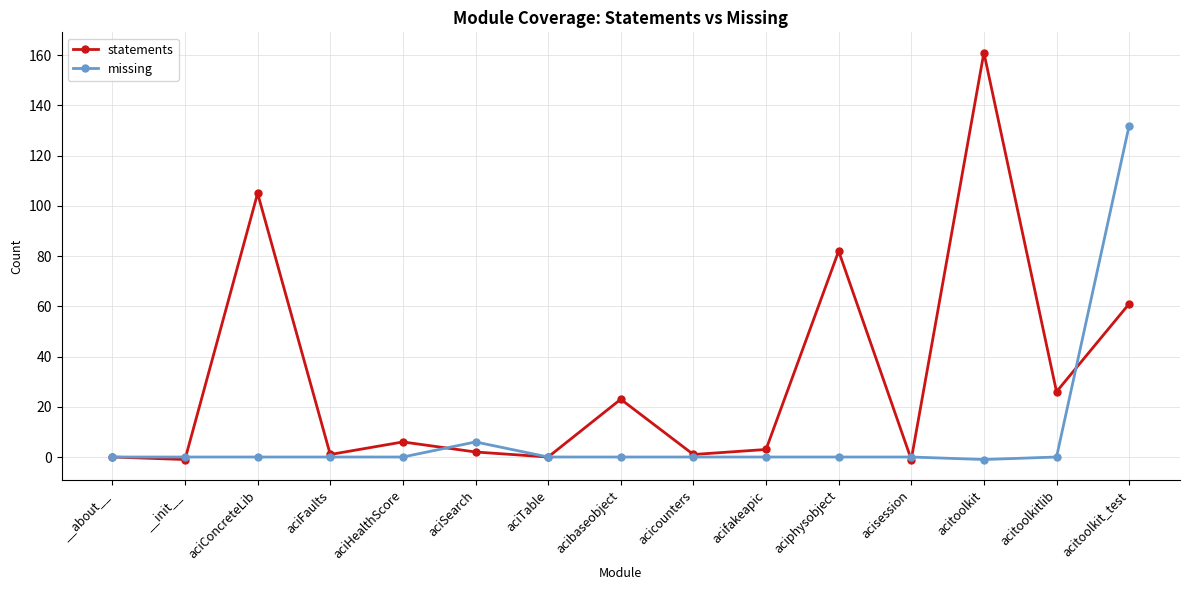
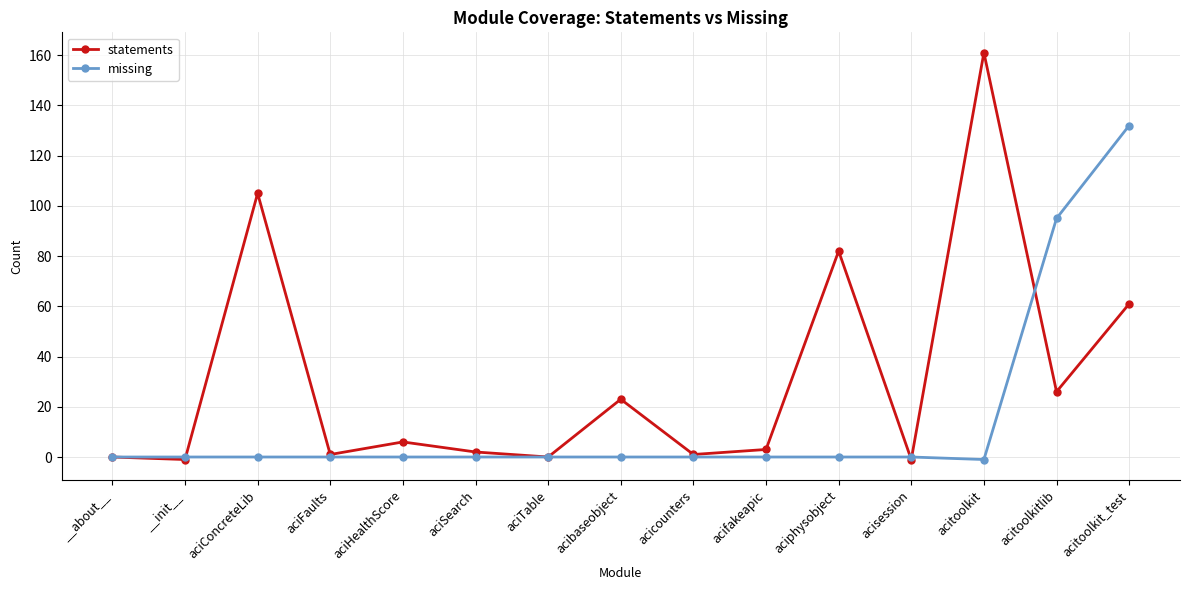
  {
    "statements": {
      "aciConcreteLib": 105,
      "aciHealthScore": 6,
      "aciSearch": 2,
      "acibaseobject": 23,
      "acifakeapic": 3,
      "aciphysobject": 82,
      "acitoolkit": 161,
      "acitoolkitlib": 26,
      "acitoolkit_test": 61
    },
    "missing": {
      "aciConcreteLib": 0,
      "aciHealthScore": 0,
-     "aciSearch": 6,
+     "aciSearch": 0,
      "acibaseobject": 0,
      "acifakeapic": 0,
      "aciphysobject": 0,
      "acitoolkit": -1,
-     "acitoolkitlib": 0,
+     "acitoolkitlib": 95,
      "acitoolkit_test": 132
    }
  }
